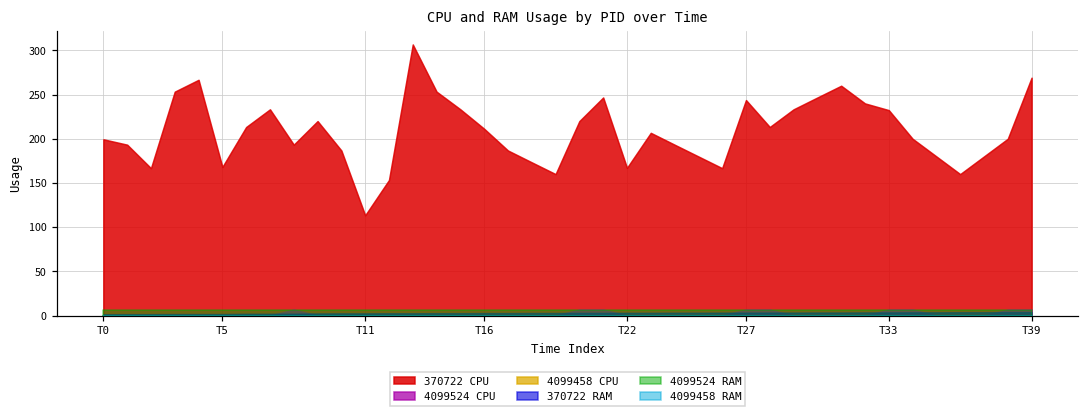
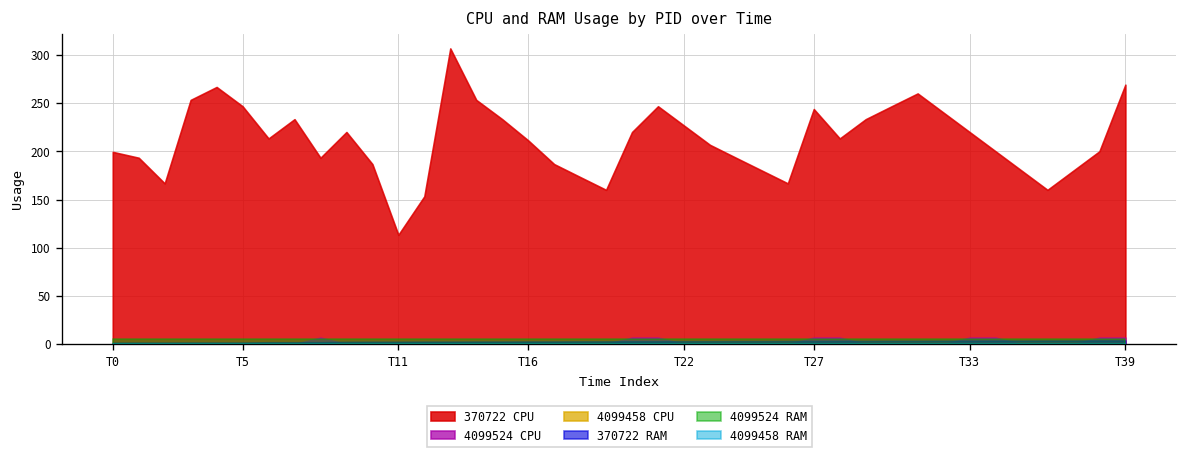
  {
    "370722 CPU": {
      "T0": 200,
-     "T5": 170,
+     "T5": 250,
      "T11": 110,
      "T16": 210,
-     "T22": 170,
+     "T22": 230,
      "T27": 240,
-     "T33": 230,
+     "T33": 220,
      "T39": 270
    },
    "4099458 RAM": {
      "T27": 0,
      "T33": 0,
      "T39": 0
    },
    "4099524 RAM": {
      "T0": 10,
      "T5": 10,
      "T11": 10
    }
  }
